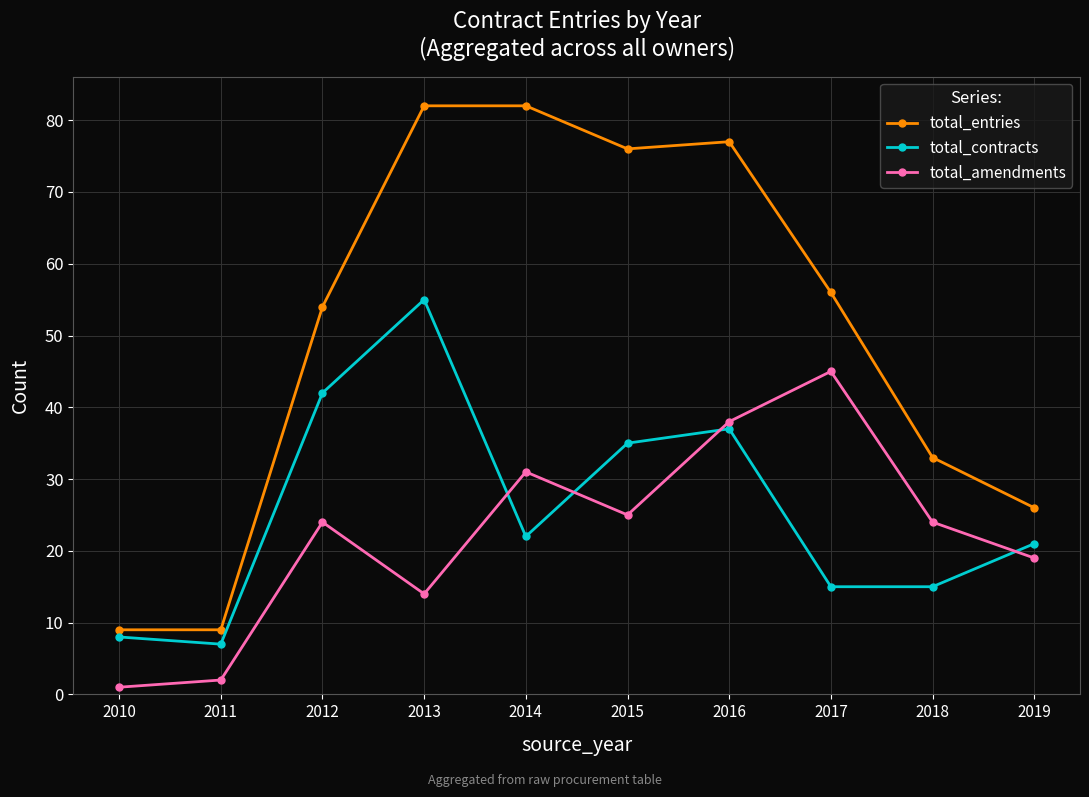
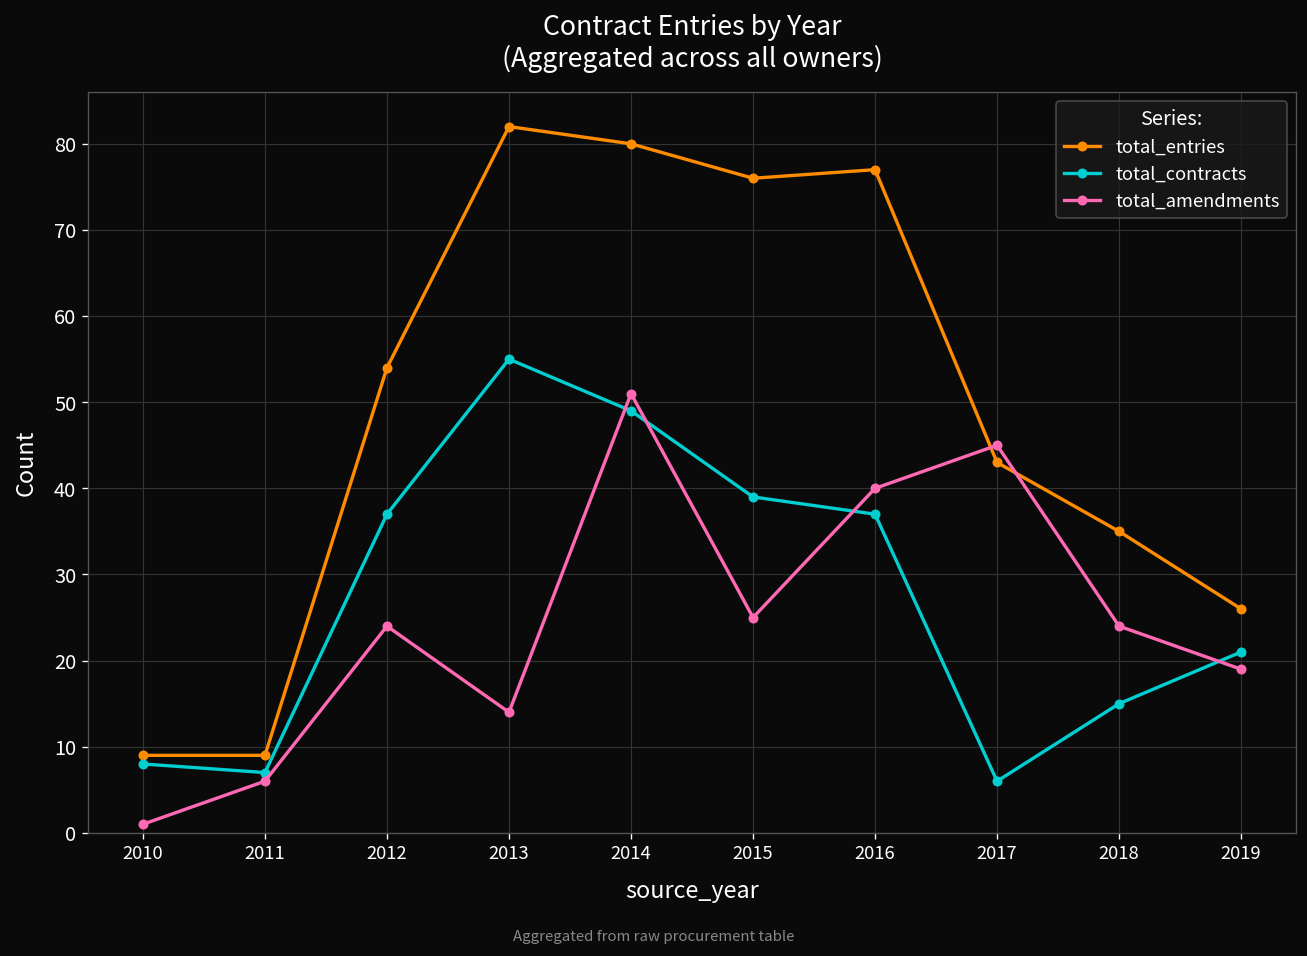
  {
    "total_entries": {
      "2010": 9,
      "2011": 9,
      "2012": 54,
      "2013": 82,
-     "2014": 82,
+     "2014": 80,
      "2015": 76,
      "2016": 77,
-     "2017": 56,
-     "2018": 33,
+     "2017": 43,
+     "2018": 35,
      "2019": 26
    },
    "total_contracts": {
      "2010": 8,
      "2011": 7,
-     "2012": 42,
+     "2012": 37,
      "2013": 55,
-     "2014": 22,
-     "2015": 35,
+     "2014": 49,
+     "2015": 39,
      "2016": 37,
-     "2017": 15,
+     "2017": 6,
      "2018": 15,
      "2019": 21
    },
    "total_amendments": {
      "2010": 1,
-     "2011": 2,
+     "2011": 6,
      "2012": 24,
      "2013": 14,
-     "2014": 31,
+     "2014": 51,
      "2015": 25,
-     "2016": 38,
+     "2016": 40,
      "2017": 45,
      "2018": 24,
      "2019": 19
    }
  }
